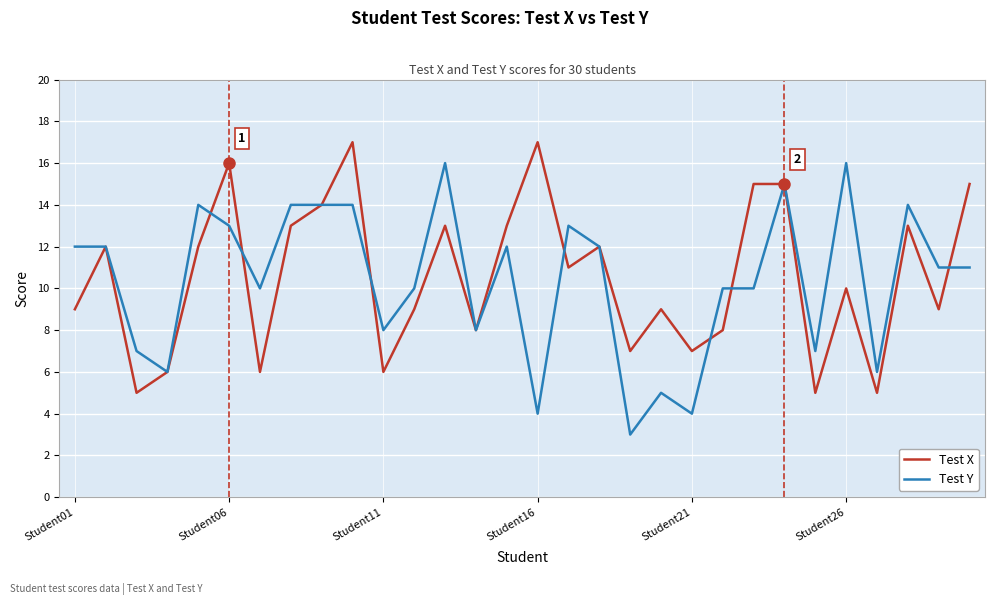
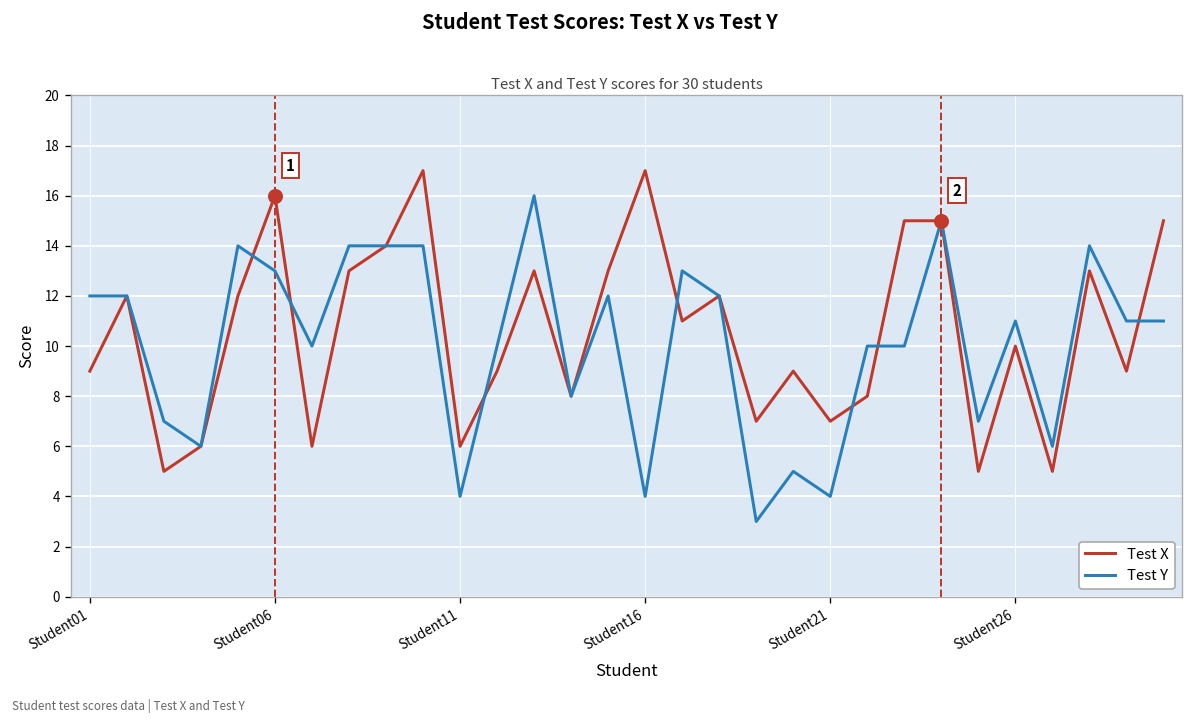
  {
    "Test Y": {
      "Student01": 12,
      "Student06": 13,
-     "Student11": 8,
+     "Student11": 4,
      "Student16": 4,
      "Student21": 4,
-     "Student26": 16
+     "Student26": 11
    }
  }
